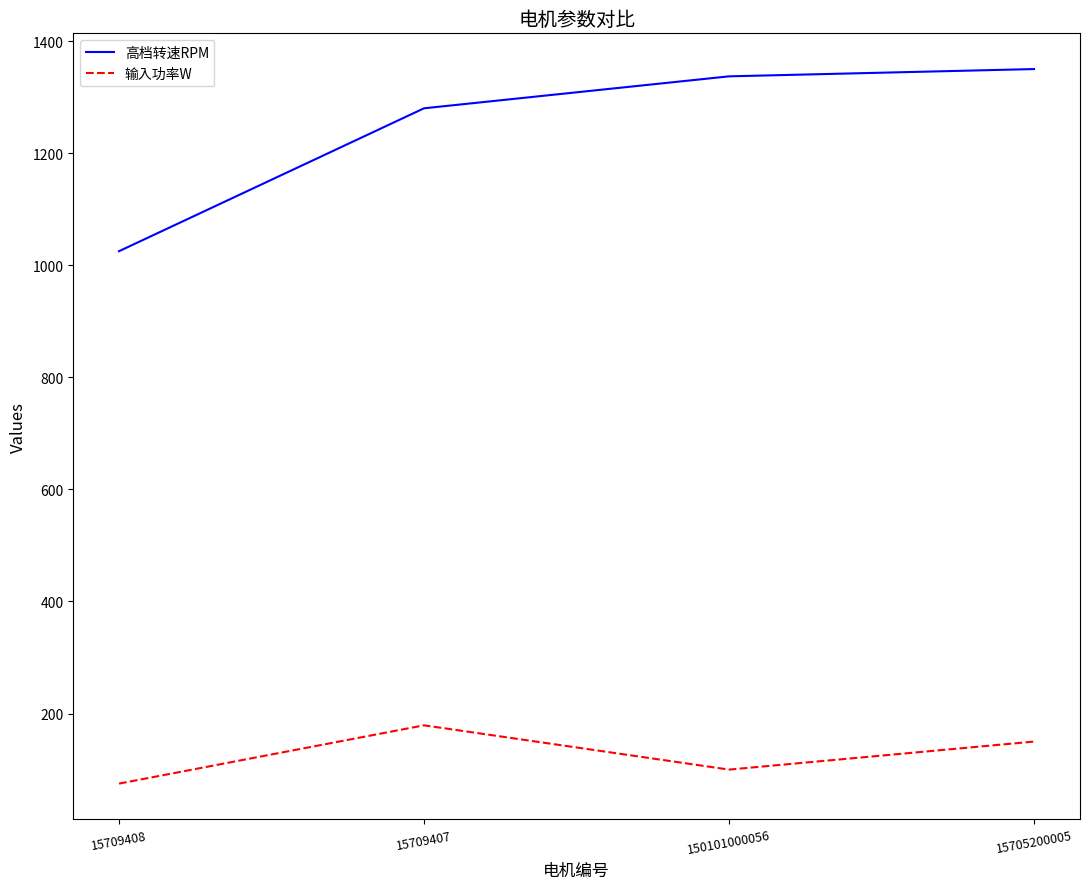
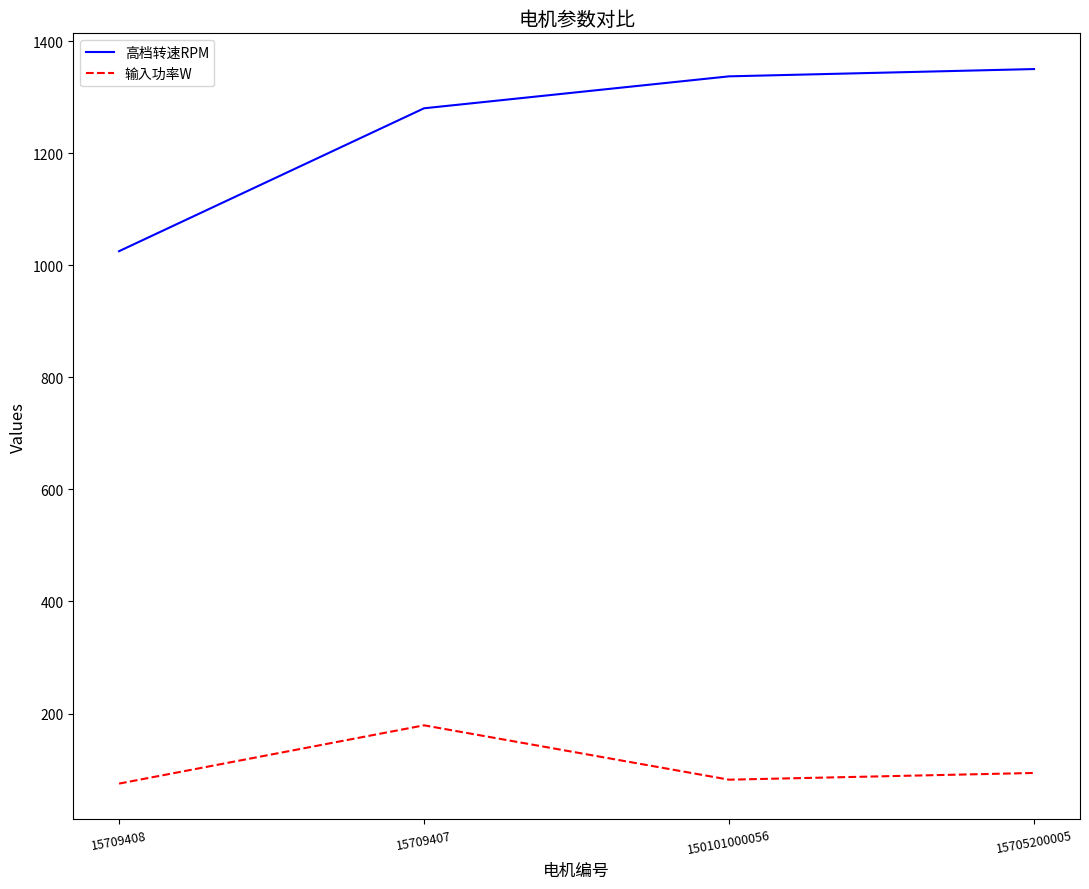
  {
    "高档转速RPM": {
      "15709408": 1030,
      "15709407": 1280,
      "150101000056": 1340,
      "15705200005": 1350
    },
    "输入功率W": {
      "15709408": 80,
      "15709407": 180,
-     "150101000056": 100,
-     "15705200005": 150
+     "150101000056": 80,
+     "15705200005": 90
    }
  }
